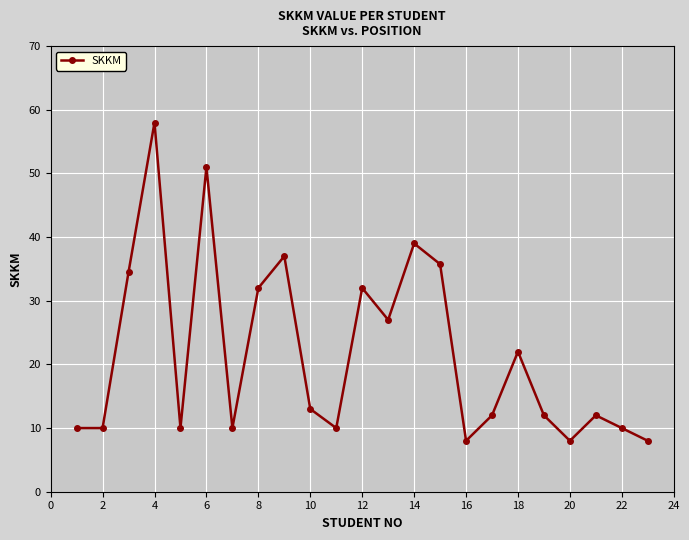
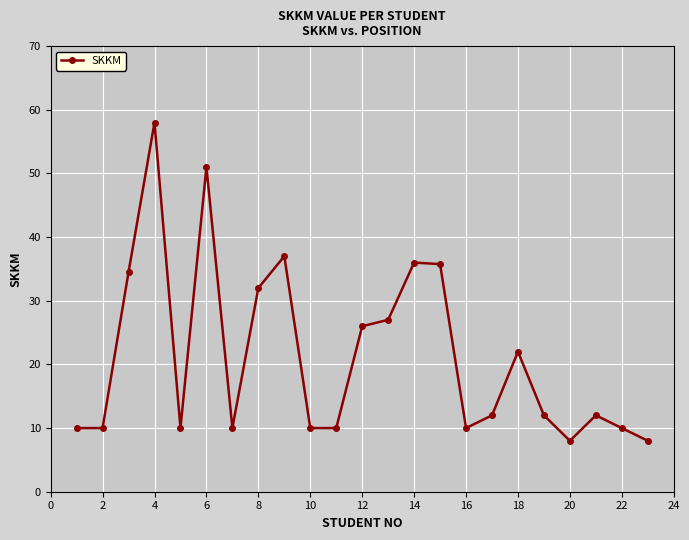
  {
    "2": 10,
    "4": 58,
    "6": 51,
    "8": 32,
-   "10": 13,
-   "12": 32,
-   "14": 39,
-   "16": 8,
+   "10": 10,
+   "12": 26,
+   "14": 36,
+   "16": 10,
    "18": 22,
    "20": 8,
    "22": 10
  }
